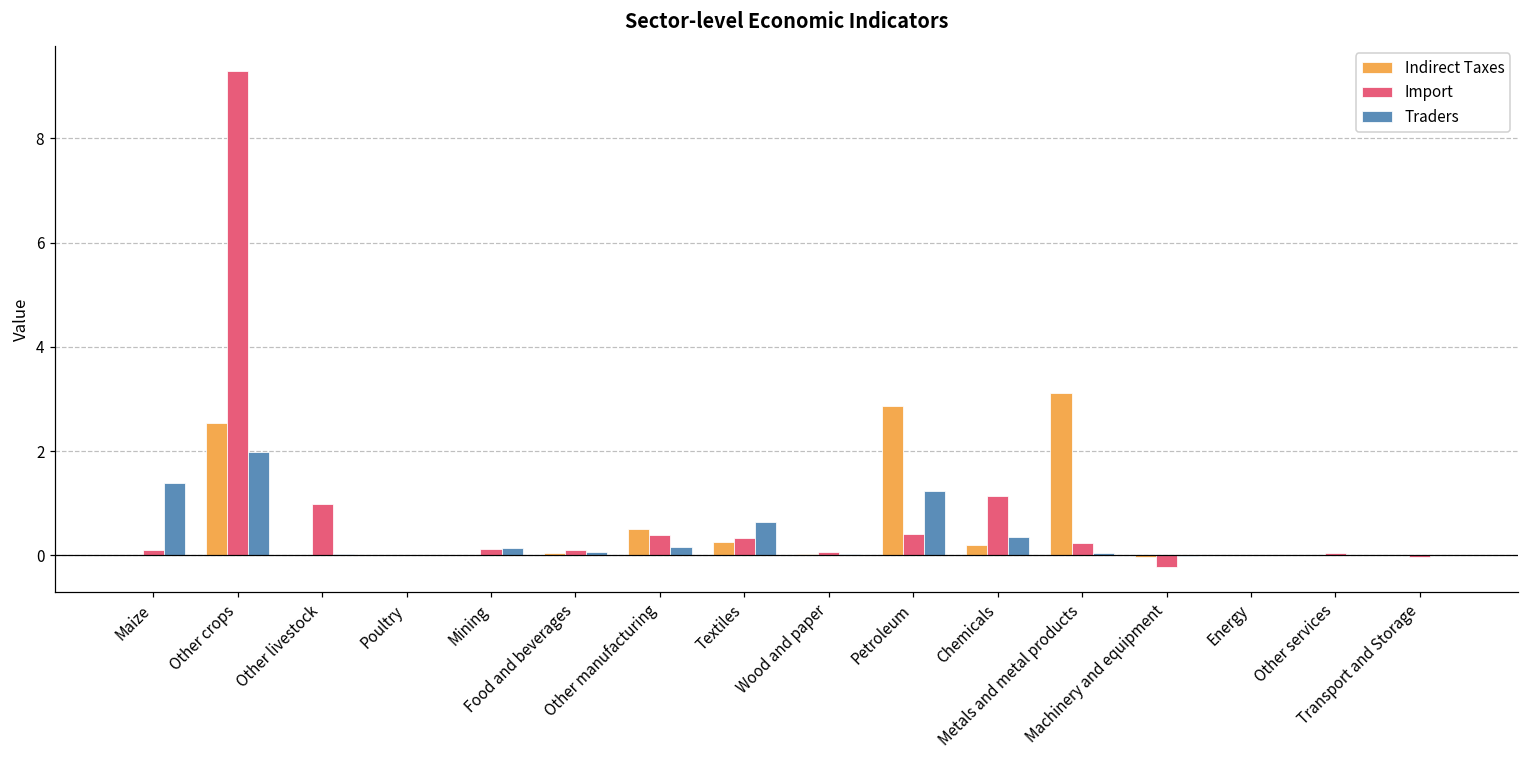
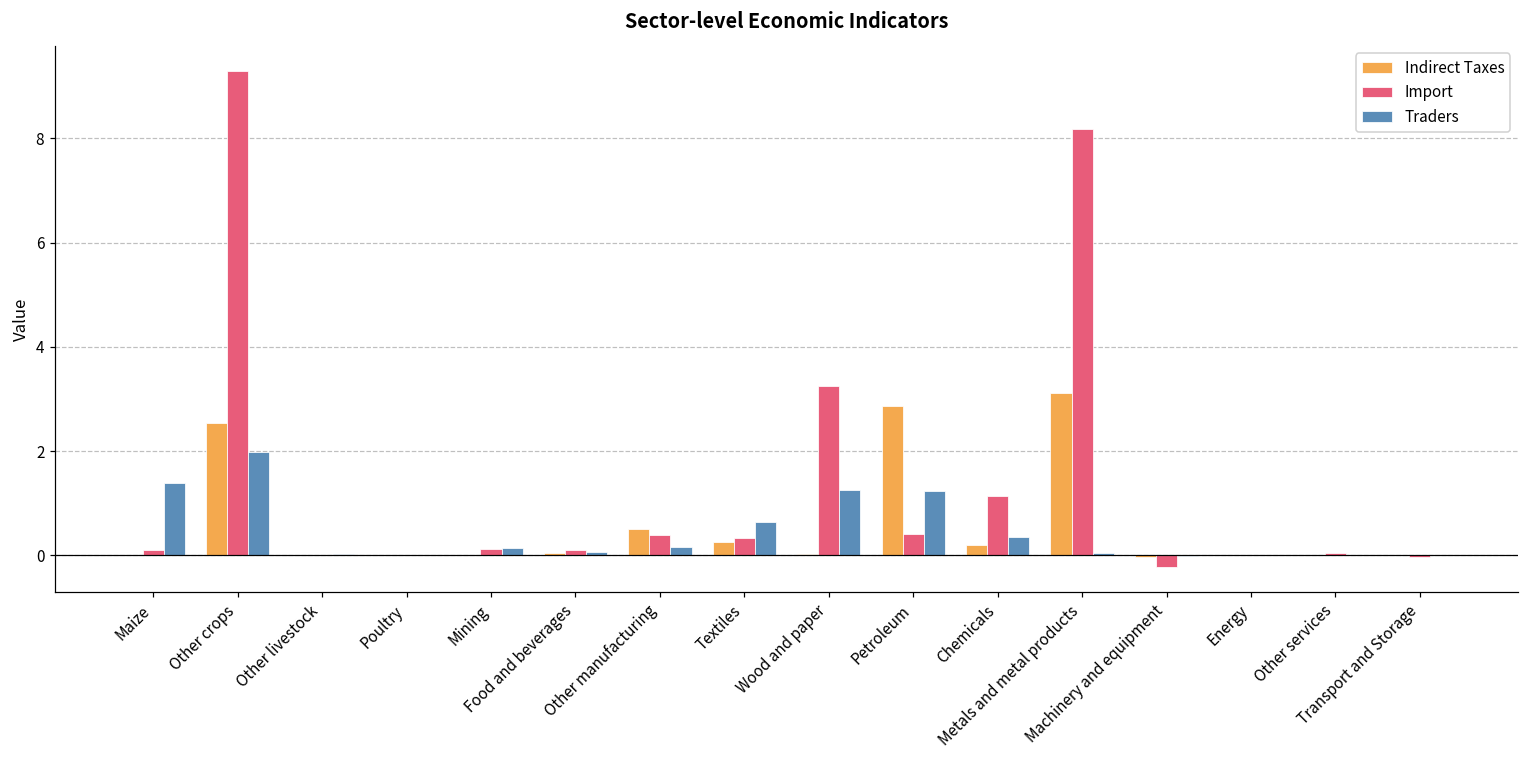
  {
    "Indirect Taxes": {
      "Other crops": 2.5,
      "Other manufacturing": 0.5,
      "Textiles": 0.3,
      "Petroleum": 2.9,
      "Chemicals": 0.2,
      "Metals and metal products": 3.1
    },
    "Import": {
      "Maize": 0.1,
      "Other crops": 9.3,
-     "Other livestock": 1.0,
+     "Other livestock": 0.0,
      "Mining": 0.1,
      "Food and beverages": 0.1,
      "Other manufacturing": 0.4,
      "Textiles": 0.3,
-     "Wood and paper": 0.1,
+     "Wood and paper": 3.2,
      "Petroleum": 0.4,
      "Chemicals": 1.1,
-     "Metals and metal products": 0.2,
+     "Metals and metal products": 8.2,
      "Machinery and equipment": -0.2
    },
    "Traders": {
      "Maize": 1.4,
      "Other crops": 2.0,
      "Mining": 0.1,
      "Food and beverages": 0.1,
      "Other manufacturing": 0.2,
      "Textiles": 0.6,
-     "Wood and paper": 0.0,
+     "Wood and paper": 1.3,
      "Petroleum": 1.2,
      "Chemicals": 0.3,
      "Energy": 0.0,
      "Other services": 0.0,
      "Transport and Storage": 0.0
    }
  }
